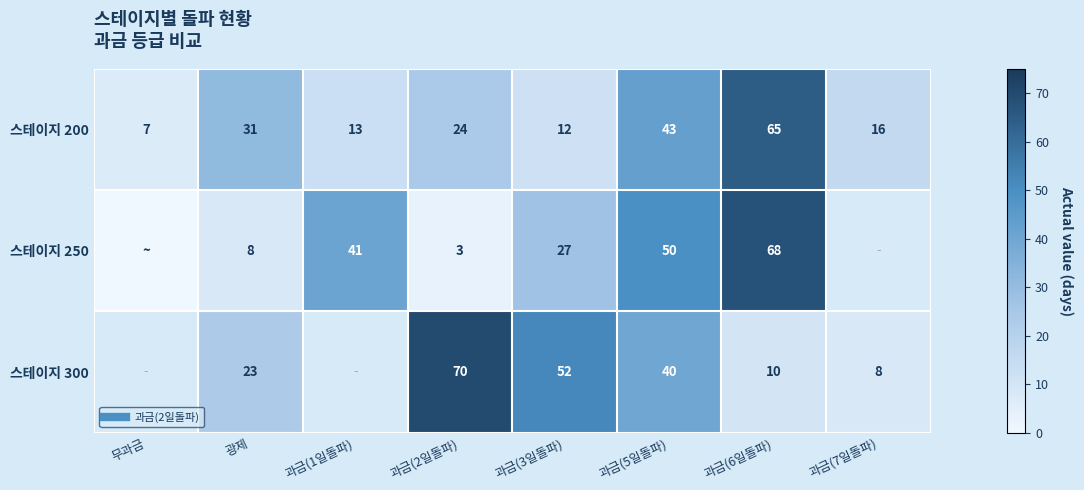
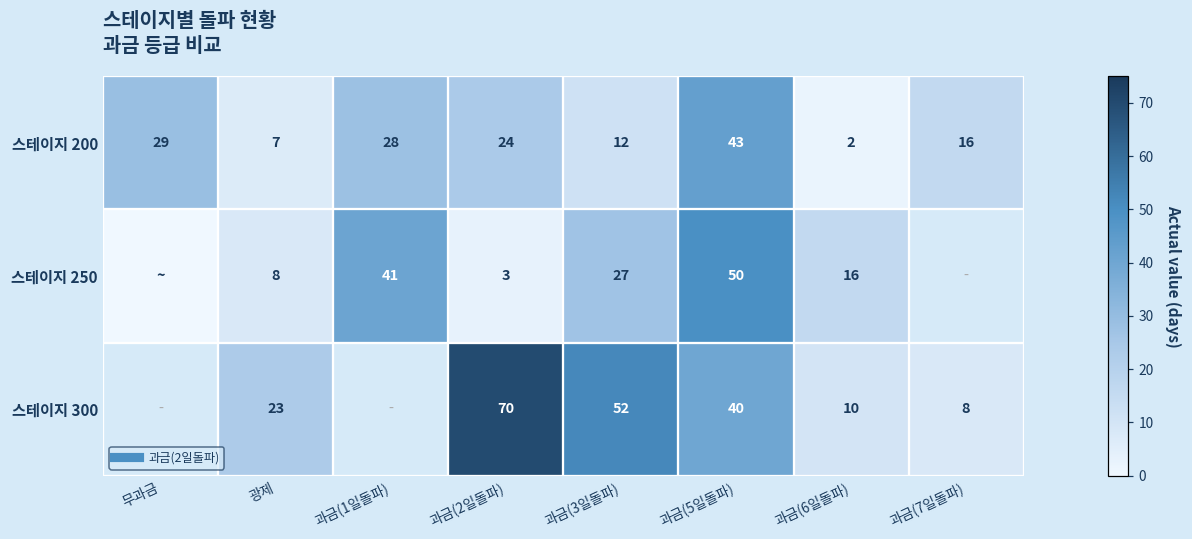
  {
    "스테이지 200": {
-     "무과금": 7,
-     "광제": 31,
-     "과금(1일돌파)": 13,
+     "무과금": 29,
+     "광제": 7,
+     "과금(1일돌파)": 28,
      "과금(2일돌파)": 24,
      "과금(3일돌파)": 12,
      "과금(5일돌파)": 43,
-     "과금(6일돌파)": 65,
+     "과금(6일돌파)": 2,
      "과금(7일돌파)": 16
    },
    "스테이지 250": {
      "광제": 8,
      "과금(1일돌파)": 41,
      "과금(2일돌파)": 3,
      "과금(3일돌파)": 27,
      "과금(5일돌파)": 50,
-     "과금(6일돌파)": 68
+     "과금(6일돌파)": 16
    },
    "스테이지 300": {
      "광제": 23,
      "과금(2일돌파)": 70,
      "과금(3일돌파)": 52,
      "과금(5일돌파)": 40,
      "과금(6일돌파)": 10,
      "과금(7일돌파)": 8
    }
  }
